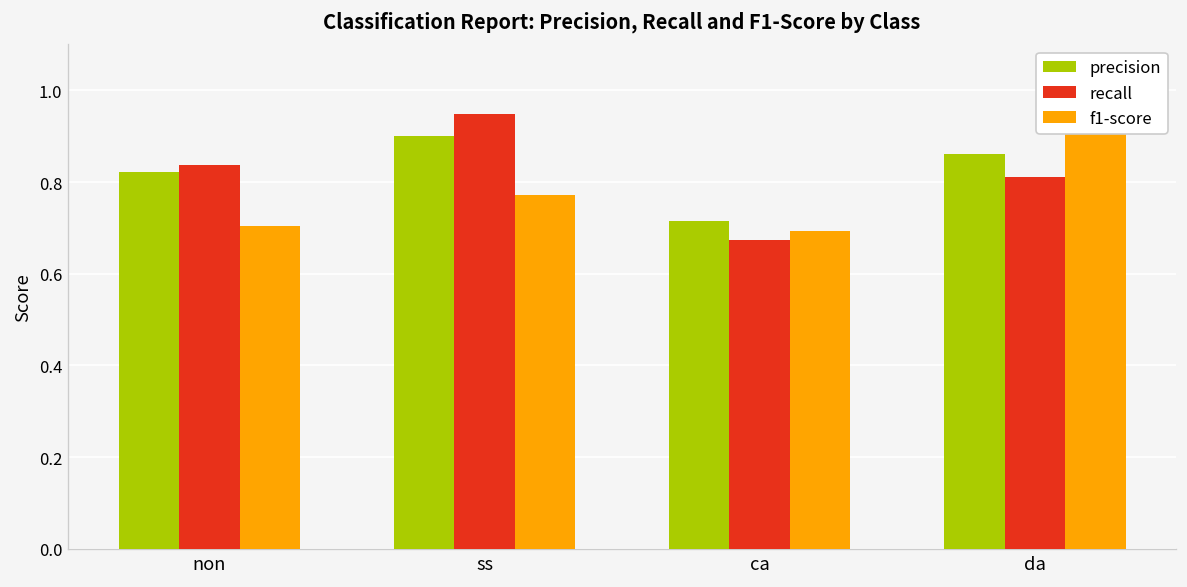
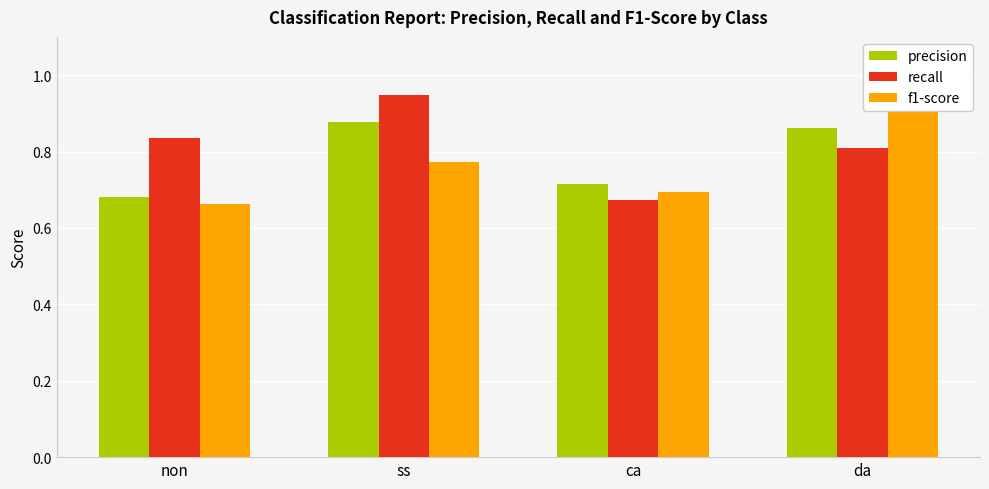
  {
    "precision": {
-     "non": 0.82,
-     "ss": 0.90,
+     "non": 0.68,
+     "ss": 0.88,
      "ca": 0.72,
      "da": 0.86
    },
    "recall": {
      "non": 0.84,
      "ss": 0.95,
      "ca": 0.67,
      "da": 0.81
    },
    "f1-score": {
-     "non": 0.70,
+     "non": 0.66,
      "ss": 0.77,
      "ca": 0.69
    }
  }
